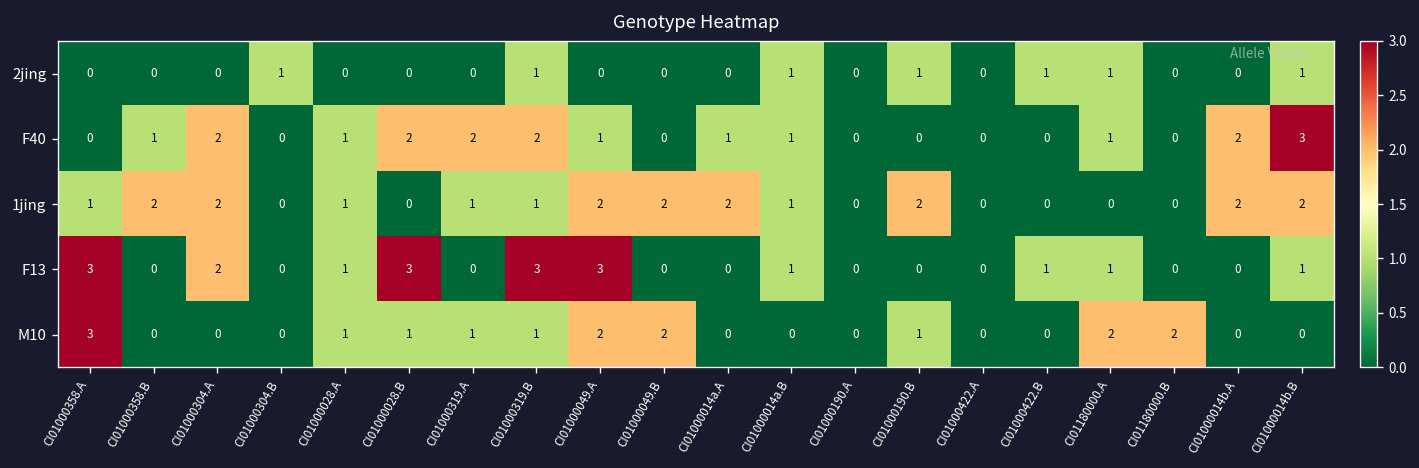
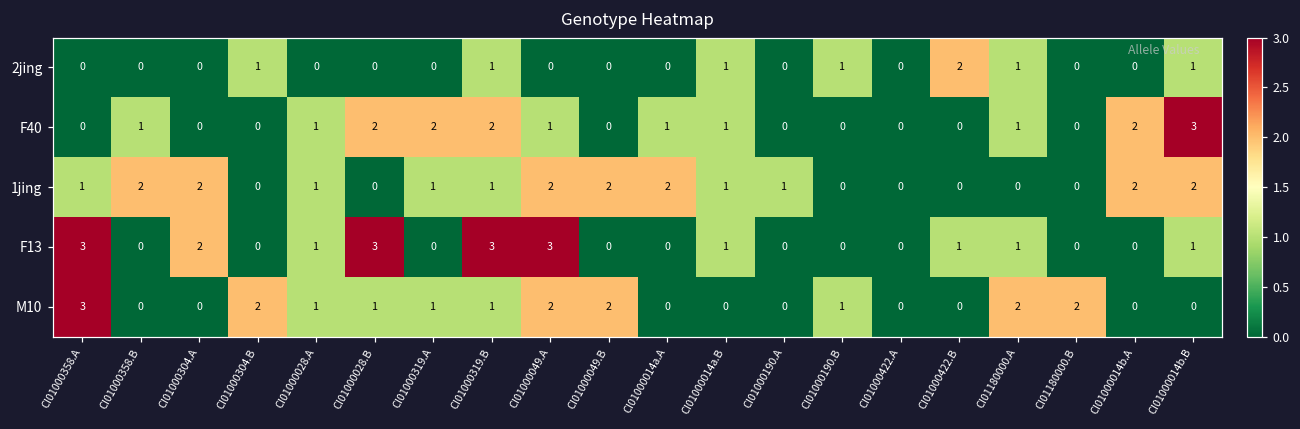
  {
    "2jing": {
      "CI01000358.A": 0,
      "CI01000358.B": 0,
      "CI01000304.A": 0,
      "CI01000304.B": 1,
      "CI01000028.A": 0,
      "CI01000028.B": 0,
      "CI01000319.A": 0,
      "CI01000319.B": 1,
      "CI01000049.A": 0,
      "CI01000049.B": 0,
      "CI01000014a.A": 0,
      "CI01000014a.B": 1,
      "CI01000190.A": 0,
      "CI01000190.B": 1,
      "CI01000422.A": 0,
-     "CI01000422.B": 1,
+     "CI01000422.B": 2,
      "CI01180000.A": 1,
      "CI01180000.B": 0,
      "CI01000014b.B": 1
    },
    "F40": {
      "CI01000358.A": 0,
      "CI01000358.B": 1,
-     "CI01000304.A": 2,
+     "CI01000304.A": 0,
      "CI01000304.B": 0,
      "CI01000028.A": 1,
      "CI01000028.B": 2,
      "CI01000319.A": 2,
      "CI01000319.B": 2,
      "CI01000049.A": 1,
      "CI01000049.B": 0,
      "CI01000014a.A": 1,
      "CI01000014a.B": 1,
      "CI01000190.A": 0,
      "CI01000190.B": 0,
      "CI01000422.A": 0,
      "CI01000422.B": 0,
      "CI01180000.A": 1,
      "CI01180000.B": 0,
      "CI01000014b.A": 2,
      "CI01000014b.B": 3
    },
    "1jing": {
      "CI01000358.A": 1,
      "CI01000358.B": 2,
      "CI01000304.A": 2,
      "CI01000304.B": 0,
      "CI01000028.A": 1,
      "CI01000028.B": 0,
      "CI01000319.A": 1,
      "CI01000319.B": 1,
      "CI01000049.A": 2,
      "CI01000049.B": 2,
      "CI01000014a.A": 2,
      "CI01000014a.B": 1,
-     "CI01000190.A": 0,
-     "CI01000190.B": 2,
+     "CI01000190.A": 1,
+     "CI01000190.B": 0,
      "CI01000422.A": 0,
      "CI01000422.B": 0,
      "CI01180000.A": 0,
      "CI01180000.B": 0,
      "CI01000014b.A": 2,
      "CI01000014b.B": 2
    },
    "F13": {
      "CI01000358.A": 3,
      "CI01000358.B": 0,
      "CI01000304.A": 2,
      "CI01000304.B": 0,
      "CI01000028.A": 1,
      "CI01000028.B": 3,
      "CI01000319.A": 0,
      "CI01000319.B": 3,
      "CI01000049.A": 3,
      "CI01000049.B": 0,
      "CI01000014a.A": 0,
      "CI01000014a.B": 1,
      "CI01000190.A": 0,
      "CI01000190.B": 0,
      "CI01000422.A": 0,
      "CI01000422.B": 1,
      "CI01180000.A": 1,
      "CI01180000.B": 0,
      "CI01000014b.A": 0,
      "CI01000014b.B": 1
    },
    "M10": {
      "CI01000358.A": 3,
      "CI01000358.B": 0,
      "CI01000304.A": 0,
-     "CI01000304.B": 0,
+     "CI01000304.B": 2,
      "CI01000028.A": 1,
      "CI01000028.B": 1,
      "CI01000319.A": 1,
      "CI01000319.B": 1,
      "CI01000049.A": 2,
      "CI01000049.B": 2,
      "CI01000014a.A": 0,
      "CI01000014a.B": 0,
      "CI01000190.A": 0,
      "CI01000190.B": 1,
      "CI01000422.A": 0,
      "CI01000422.B": 0,
      "CI01180000.A": 2,
      "CI01180000.B": 2,
      "CI01000014b.A": 0,
      "CI01000014b.B": 0
    }
  }
